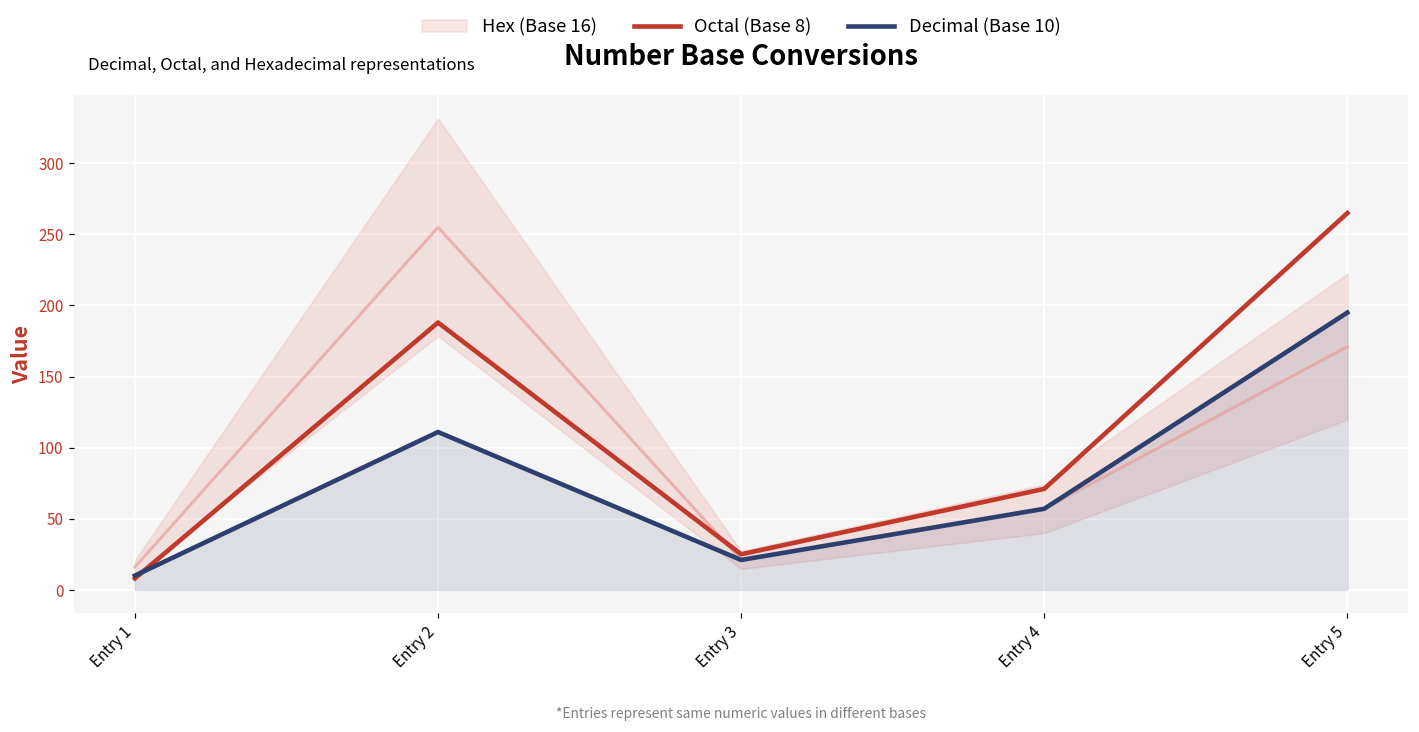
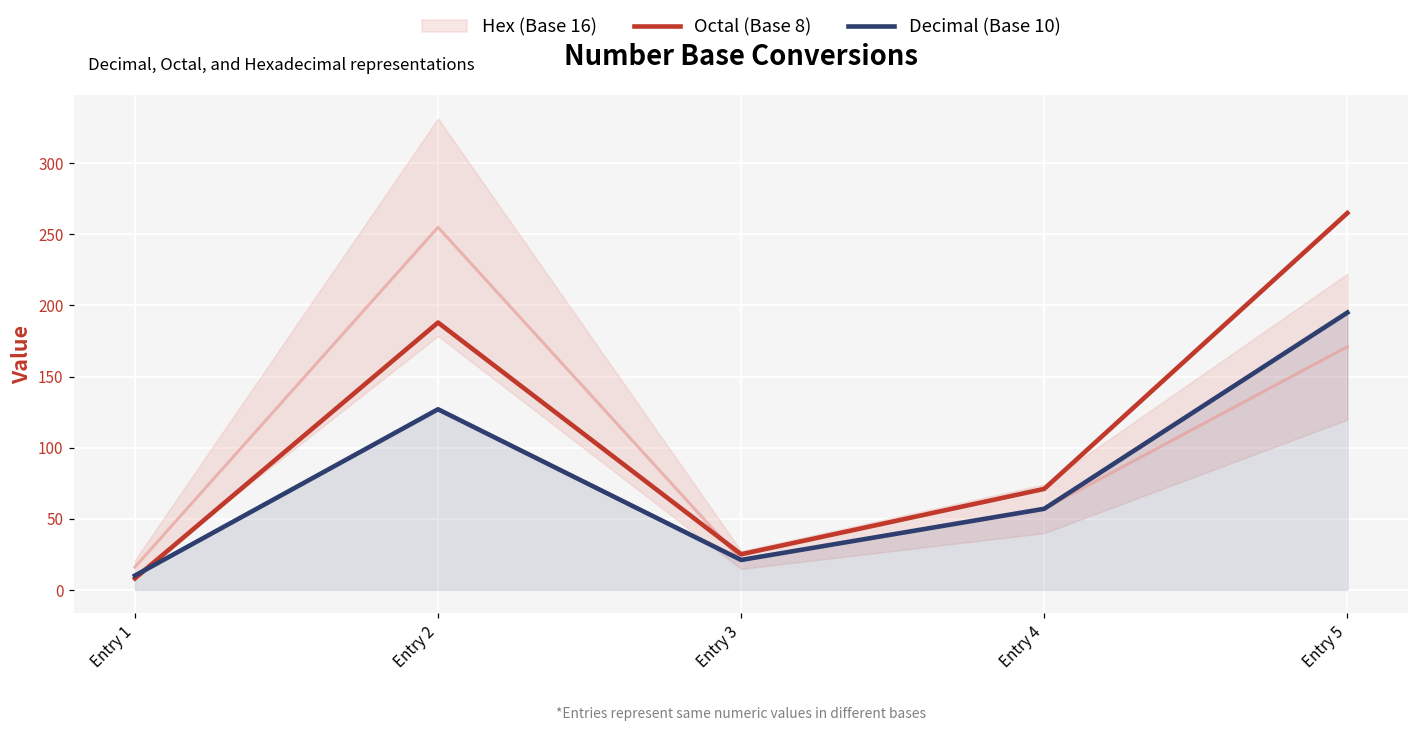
  {
    "Octal (Base 8)": {
      "Entry 1": 8,
      "Entry 2": 188,
      "Entry 3": 25,
      "Entry 4": 71,
      "Entry 5": 265
    },
    "Decimal (Base 10)": {
      "Entry 1": 10,
-     "Entry 2": 111,
+     "Entry 2": 127,
      "Entry 5": 195
    }
  }
